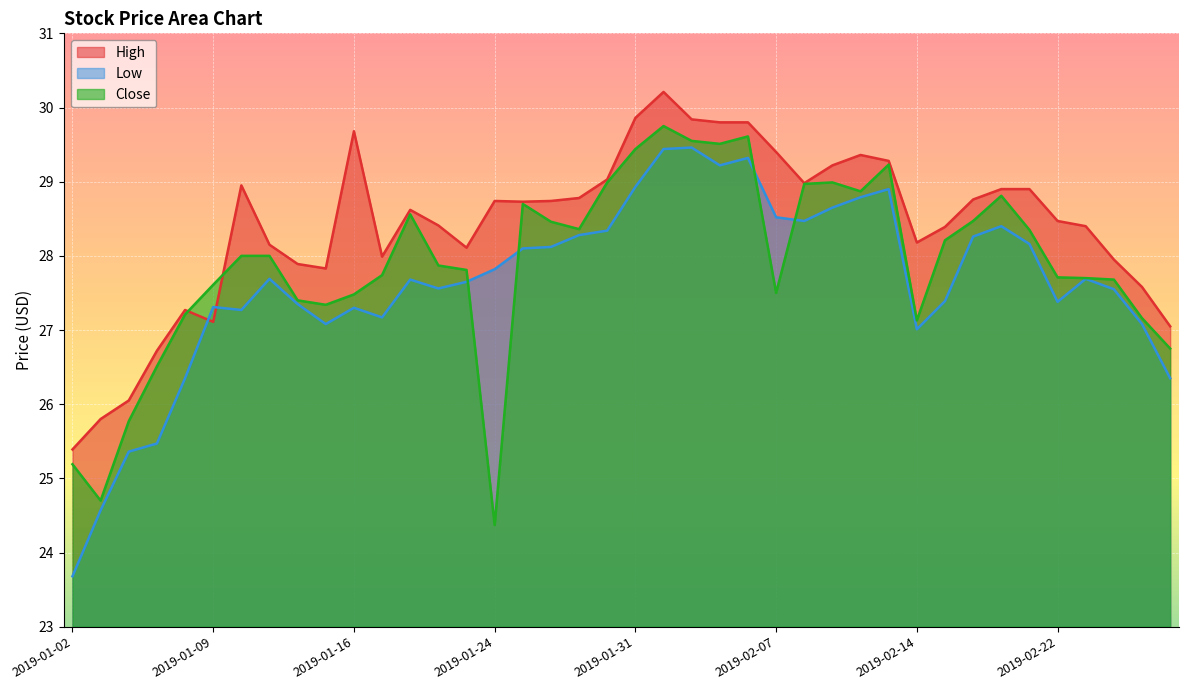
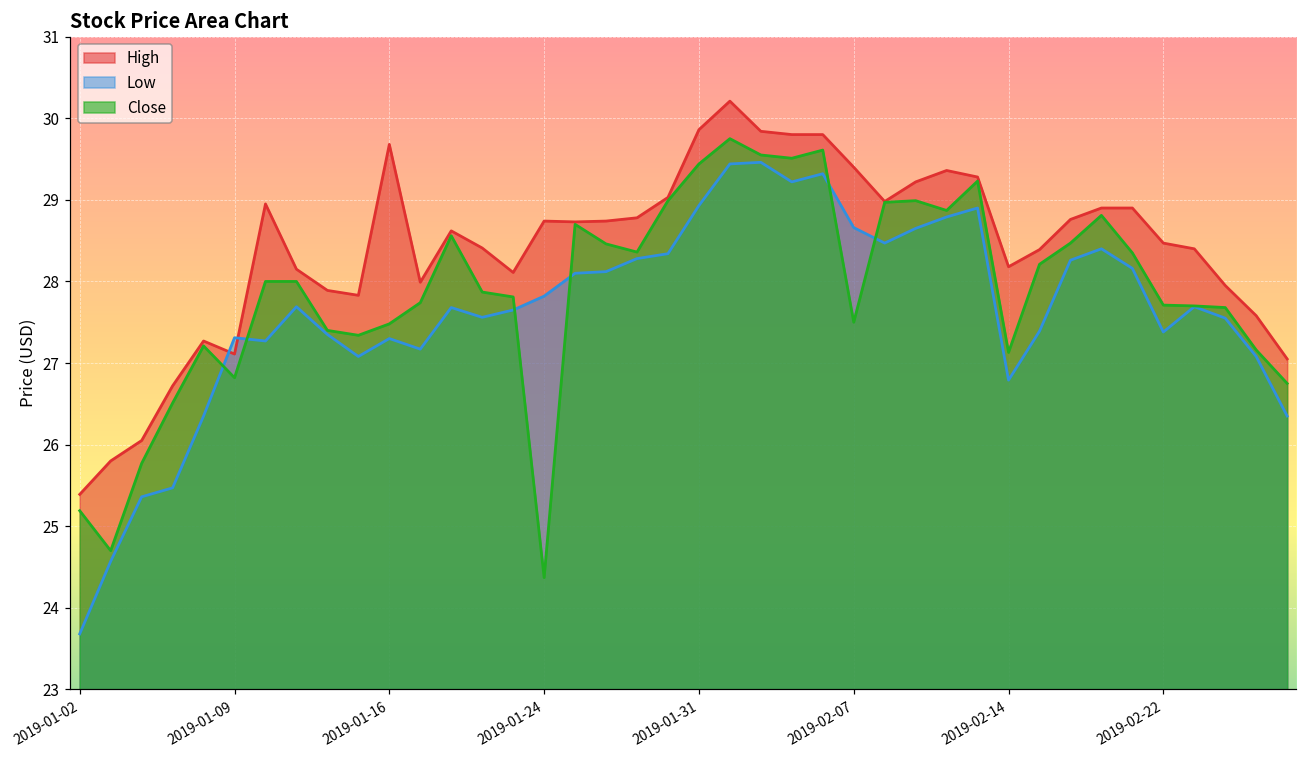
  {
    "High": {
      "2019-01-02": 25.4,
      "2019-01-09": 27.1,
      "2019-01-16": 29.7,
      "2019-01-24": 28.7,
      "2019-01-31": 29.9,
      "2019-02-07": 29.4,
      "2019-02-14": 28.2,
      "2019-02-22": 28.5
    },
    "Low": {
      "2019-01-02": 23.7,
      "2019-01-09": 27.3,
      "2019-01-16": 27.3,
      "2019-01-24": 27.8,
      "2019-01-31": 28.9,
-     "2019-02-07": 28.5,
-     "2019-02-14": 27.0,
+     "2019-02-07": 28.7,
+     "2019-02-14": 26.8,
      "2019-02-22": 27.4
    },
    "Close": {
      "2019-01-02": 25.2,
-     "2019-01-09": 27.6,
+     "2019-01-09": 26.8,
      "2019-01-16": 27.5,
      "2019-01-24": 24.4,
      "2019-01-31": 29.4,
      "2019-02-07": 27.5,
      "2019-02-14": 27.1,
      "2019-02-22": 27.7
    }
  }
